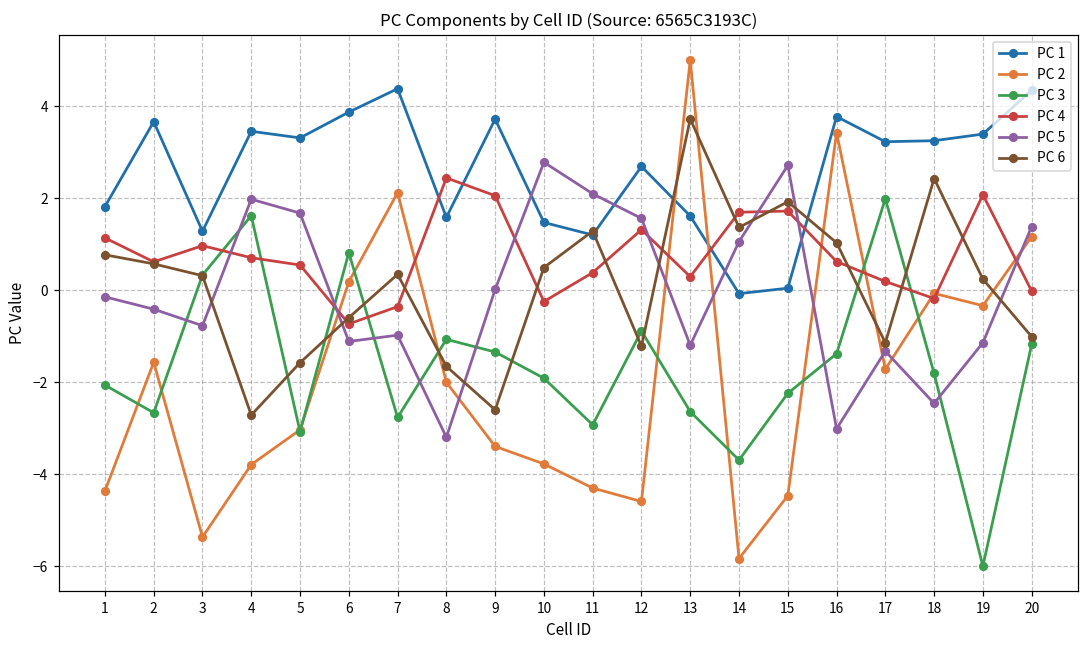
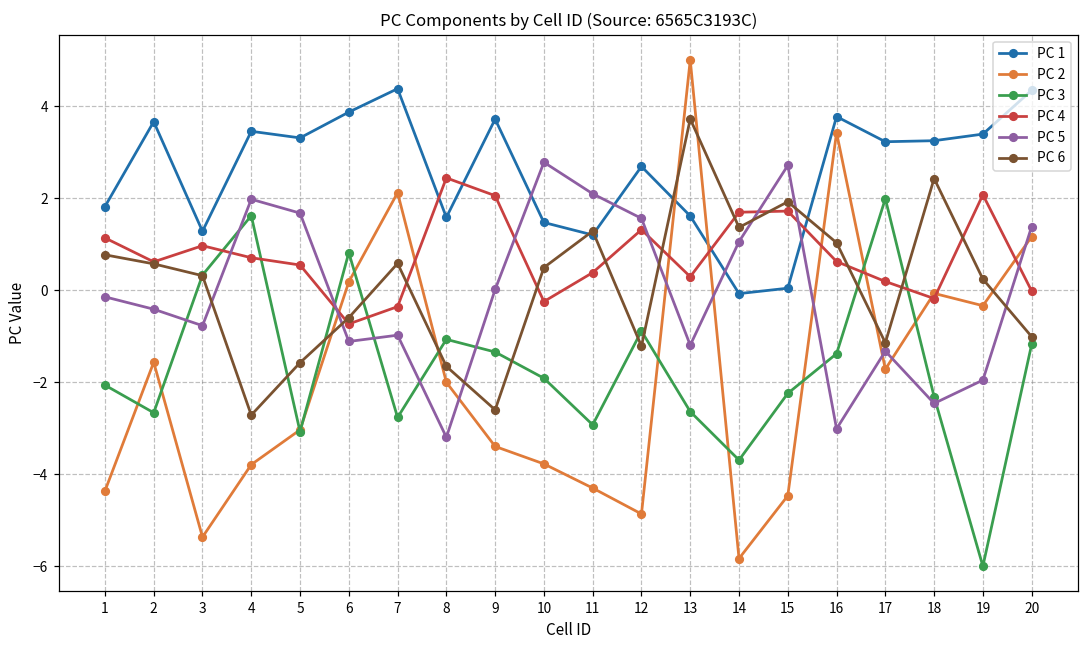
  {
    "PC 1": {
      "1": 1.8,
      "2": 3.7,
      "3": 1.3,
      "4": 3.5,
      "5": 3.3,
      "6": 3.9,
      "7": 4.4,
      "8": 1.6,
      "9": 3.7,
      "10": 1.5,
      "11": 1.2,
      "12": 2.7,
      "13": 1.6,
      "14": -0.1,
      "15": 0.0,
      "16": 3.8,
      "17": 3.2,
      "18": 3.3,
      "19": 3.4
    },
    "PC 2": {
      "1": -4.4,
      "2": -1.6,
      "3": -5.4,
      "4": -3.8,
      "6": 0.2,
      "7": 2.1,
      "8": -2.0,
      "9": -3.4,
      "10": -3.8,
      "11": -4.3,
-     "12": -4.6,
+     "12": -4.9,
      "13": 5.0,
      "14": -5.8,
      "15": -4.5,
      "16": 3.4,
      "17": -1.7,
      "18": -0.1,
      "19": -0.3,
      "20": 1.2
    },
    "PC 3": {
      "1": -2.1,
      "2": -2.7,
      "4": 1.6,
      "6": 0.8,
      "7": -2.8,
      "8": -1.1,
      "9": -1.3,
      "10": -1.9,
      "11": -2.9,
      "12": -0.9,
      "13": -2.6,
      "14": -3.7,
      "15": -2.2,
      "16": -1.4,
      "17": 2.0,
-     "18": -1.8,
+     "18": -2.3,
      "19": -6.0,
      "20": -1.2
    },
    "PC 4": {
      "1": 1.1,
      "3": 1.0,
      "4": 0.7,
      "5": 0.6,
      "6": -0.7,
      "7": -0.4,
      "8": 2.4,
      "9": 2.1,
      "10": -0.2,
      "11": 0.4,
      "12": 1.3,
      "13": 0.3,
      "14": 1.7,
      "15": 1.7,
      "16": 0.6,
      "17": 0.2,
      "18": -0.2,
      "19": 2.1,
      "20": 0.0
    },
    "PC 5": {
      "1": -0.1,
      "2": -0.4,
      "3": -0.8,
      "4": 2.0,
      "5": 1.7,
      "6": -1.1,
      "7": -1.0,
      "8": -3.2,
      "9": 0.0,
      "10": 2.8,
      "11": 2.1,
      "12": 1.6,
      "13": -1.2,
      "14": 1.1,
      "15": 2.7,
      "16": -3.0,
      "17": -1.3,
      "18": -2.5,
-     "19": -1.1,
+     "19": -2.0,
      "20": 1.4
    },
    "PC 6": {
      "1": 0.8,
      "4": -2.7,
      "5": -1.6,
      "6": -0.6,
-     "7": 0.3,
+     "7": 0.6,
      "8": -1.7,
      "9": -2.6,
      "10": 0.5,
      "11": 1.3,
      "12": -1.2,
      "13": 3.7,
      "14": 1.4,
      "15": 1.9,
      "16": 1.0,
      "17": -1.1,
      "18": 2.4,
      "19": 0.2,
      "20": -1.0
    }
  }
